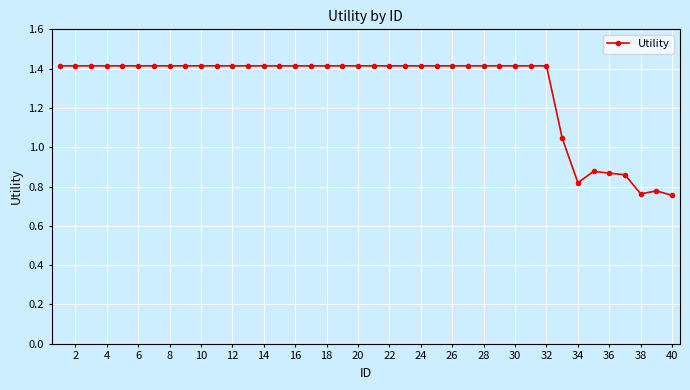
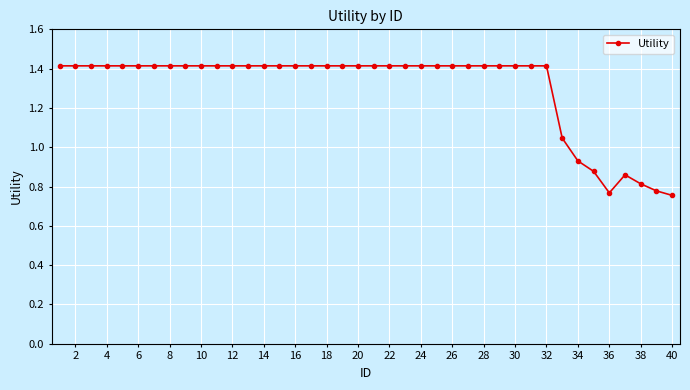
  {
    "2": 1.41,
    "4": 1.41,
    "6": 1.41,
    "8": 1.41,
    "10": 1.41,
    "12": 1.41,
    "14": 1.41,
    "16": 1.41,
    "18": 1.41,
    "20": 1.41,
    "22": 1.41,
    "24": 1.41,
    "26": 1.41,
    "28": 1.41,
    "30": 1.41,
    "32": 1.41,
-   "34": 0.82,
-   "36": 0.87,
-   "38": 0.76,
+   "34": 0.93,
+   "36": 0.77,
+   "38": 0.81,
    "40": 0.76
  }
